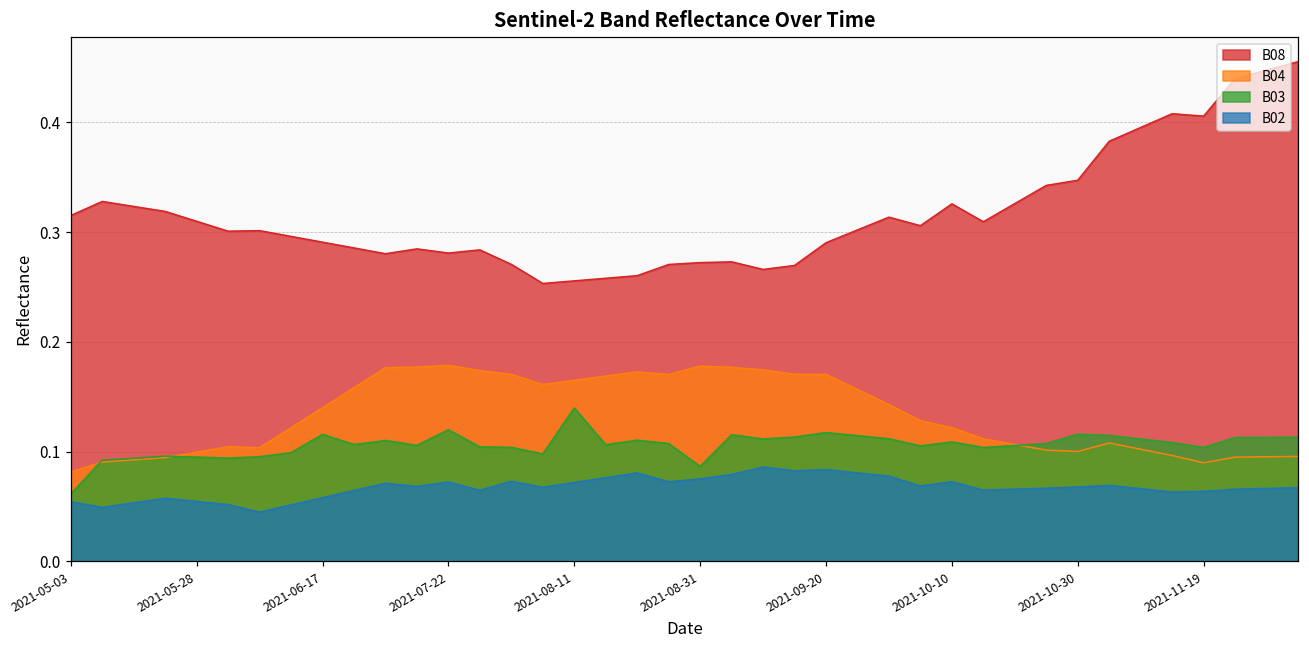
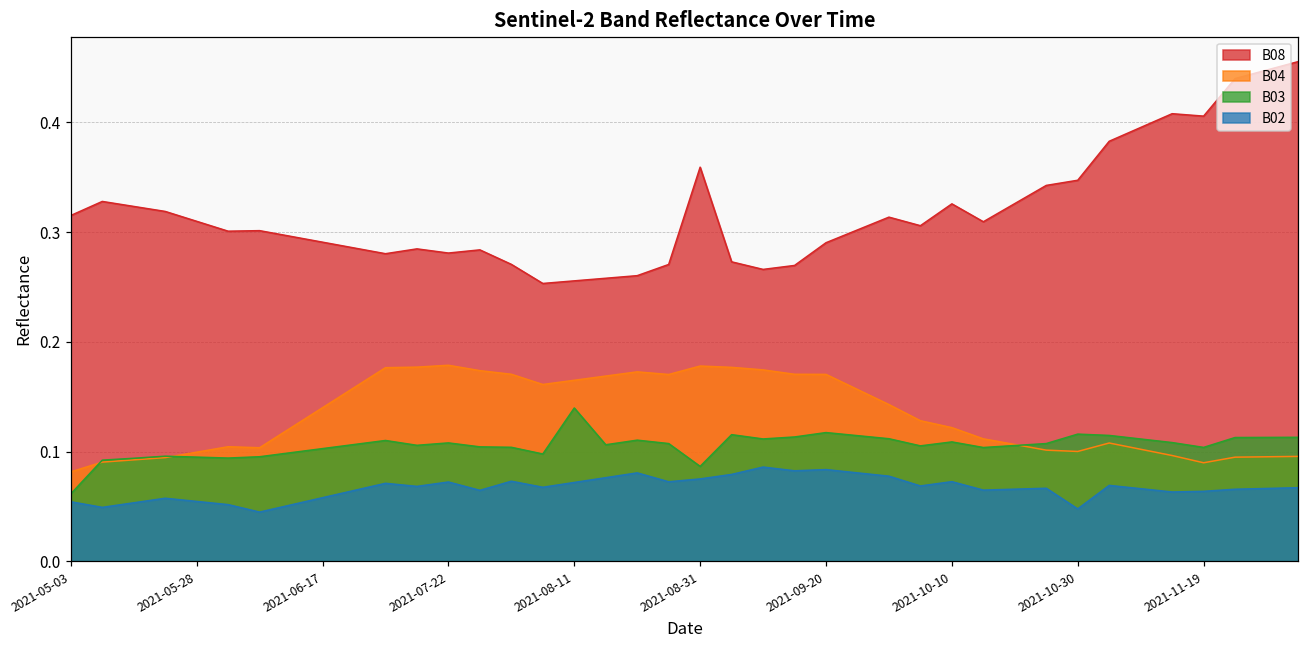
  {
    "B08": {
      "2021-05-03": 0.32,
      "2021-05-28": 0.31,
      "2021-06-17": 0.29,
      "2021-07-22": 0.28,
      "2021-08-11": 0.26,
-     "2021-08-31": 0.27,
+     "2021-08-31": 0.36,
      "2021-09-20": 0.29,
      "2021-10-10": 0.33,
      "2021-10-30": 0.35,
      "2021-11-19": 0.41
    },
    "B04": {
      "2021-05-03": 0.08,
      "2021-05-28": 0.10,
      "2021-06-17": 0.14,
      "2021-07-22": 0.18,
      "2021-08-11": 0.17,
      "2021-08-31": 0.18,
      "2021-09-20": 0.17,
      "2021-10-10": 0.12,
      "2021-10-30": 0.10,
      "2021-11-19": 0.09
    },
    "B03": {
      "2021-05-03": 0.06,
      "2021-05-28": 0.10,
-     "2021-06-17": 0.12,
-     "2021-07-22": 0.12,
+     "2021-06-17": 0.10,
+     "2021-07-22": 0.11,
      "2021-08-11": 0.14,
      "2021-08-31": 0.09,
      "2021-09-20": 0.12,
      "2021-10-10": 0.11,
      "2021-10-30": 0.12,
      "2021-11-19": 0.10
    },
    "B02": {
      "2021-05-03": 0.05,
      "2021-05-28": 0.05,
      "2021-06-17": 0.06,
      "2021-07-22": 0.07,
      "2021-08-11": 0.07,
      "2021-08-31": 0.08,
      "2021-09-20": 0.08,
      "2021-10-10": 0.07,
-     "2021-10-30": 0.07,
+     "2021-10-30": 0.05,
      "2021-11-19": 0.06
    }
  }
